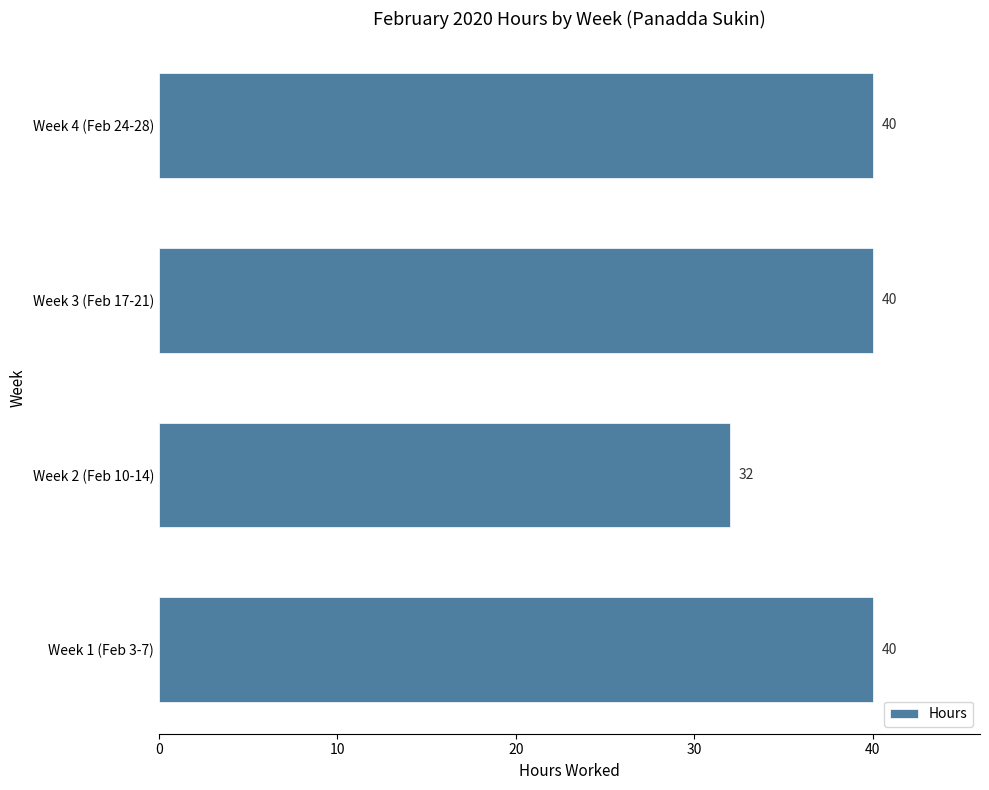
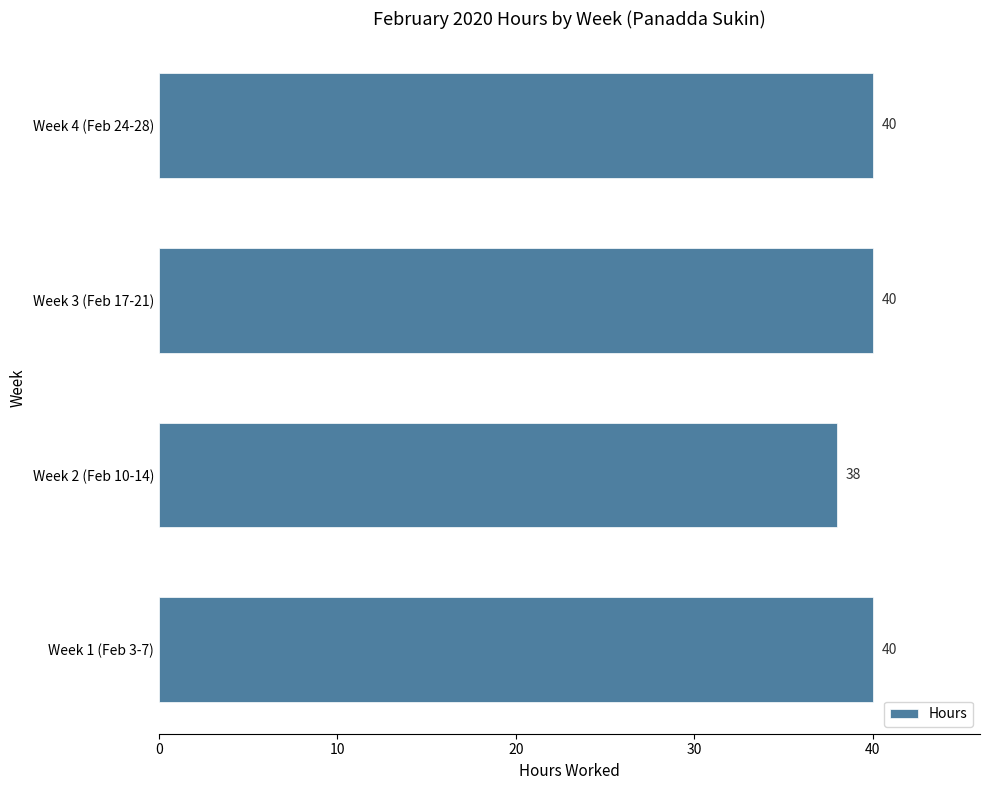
  {
    "Week 4 (Feb 24-28)": 40,
    "Week 3 (Feb 17-21)": 40,
-   "Week 2 (Feb 10-14)": 32,
+   "Week 2 (Feb 10-14)": 38,
    "Week 1 (Feb 3-7)": 40
  }
